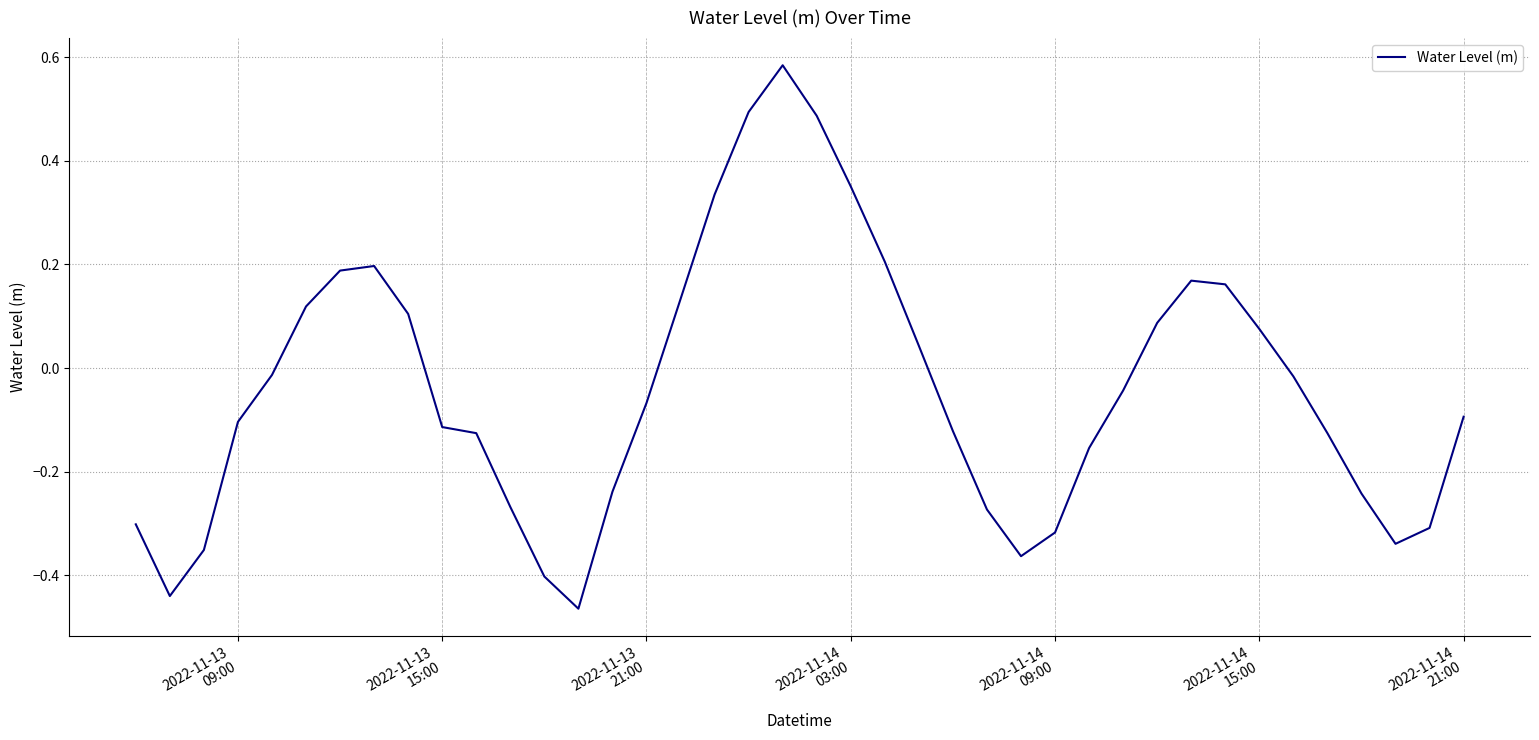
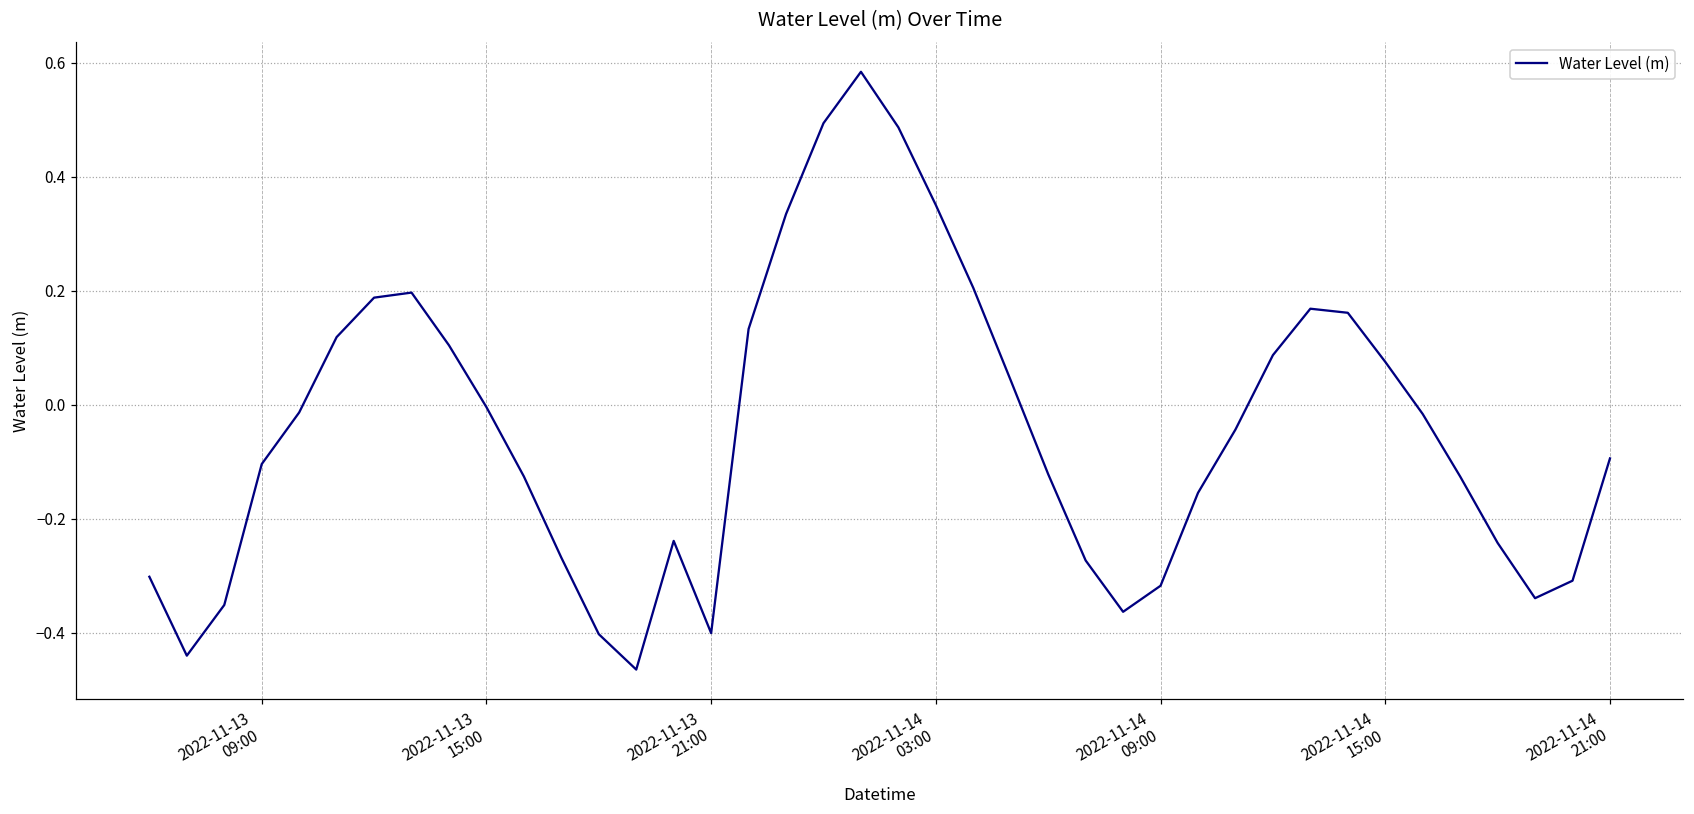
  {
    "2022-11-13 09:00": -0.10,
-   "2022-11-13 15:00": -0.11,
-   "2022-11-13 21:00": -0.07,
+   "2022-11-13 15:00": 0.00,
+   "2022-11-13 21:00": -0.40,
    "2022-11-14 03:00": 0.35,
    "2022-11-14 09:00": -0.32,
    "2022-11-14 15:00": 0.08,
    "2022-11-14 21:00": -0.09
  }
